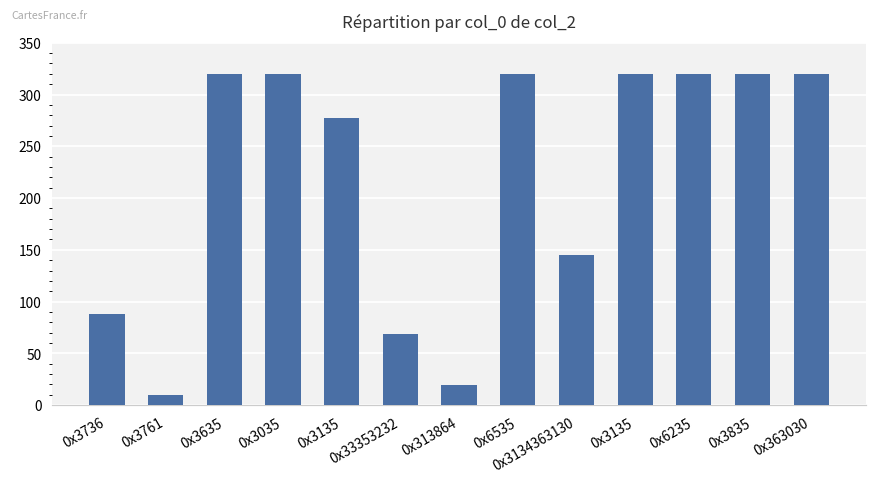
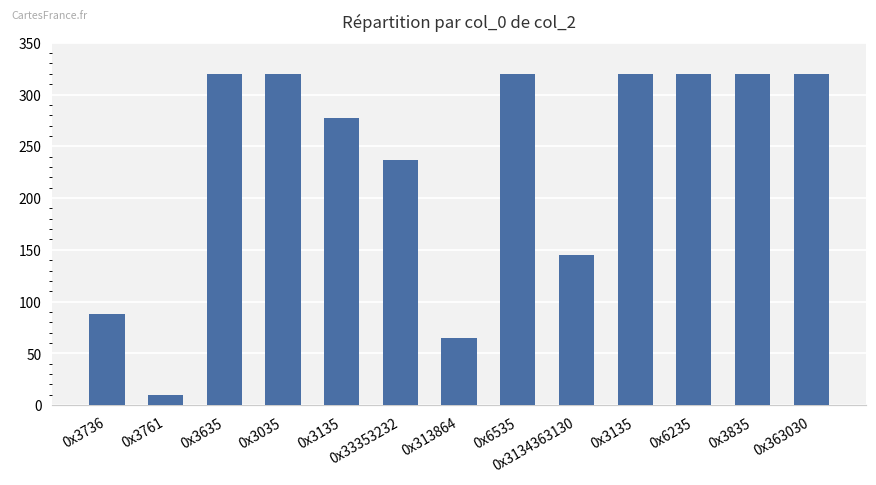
  {
    "0x3736": 90,
    "0x3761": 10,
    "0x3635": 320,
    "0x3035": 320,
-   "0x33353232": 70,
-   "0x313864": 20,
+   "0x33353232": 240,
+   "0x313864": 70,
    "0x6535": 320,
    "0x3134363130": 150,
    "0x6235": 320,
    "0x3835": 320,
    "0x363030": 320
  }
